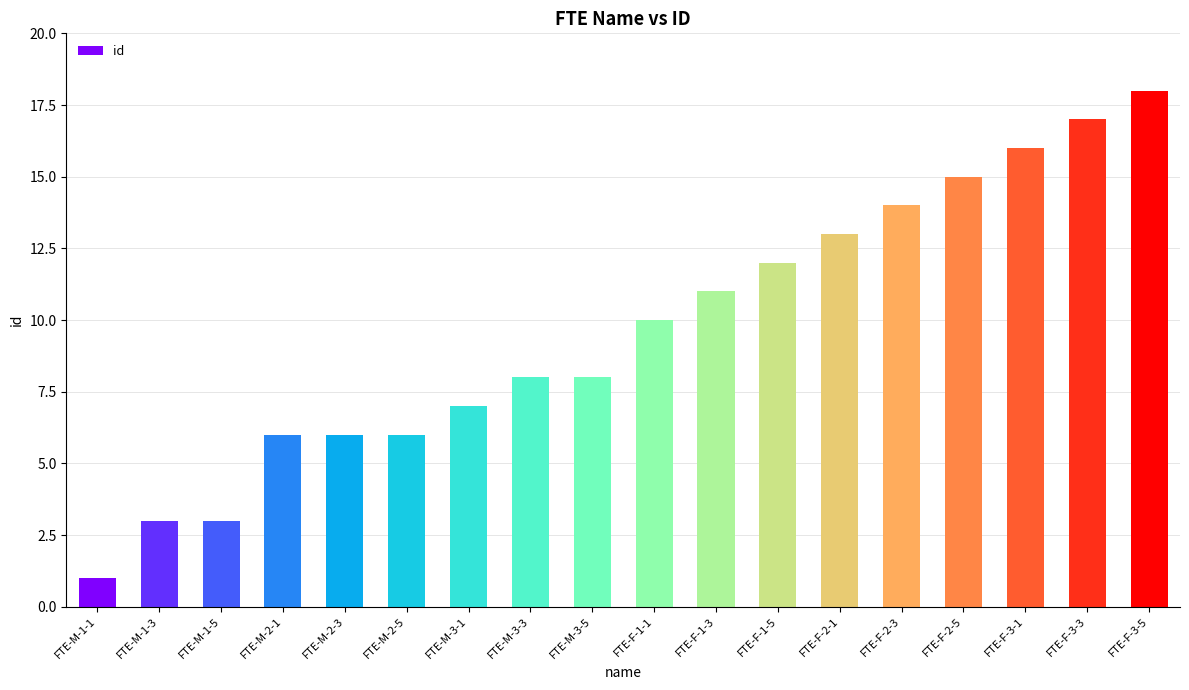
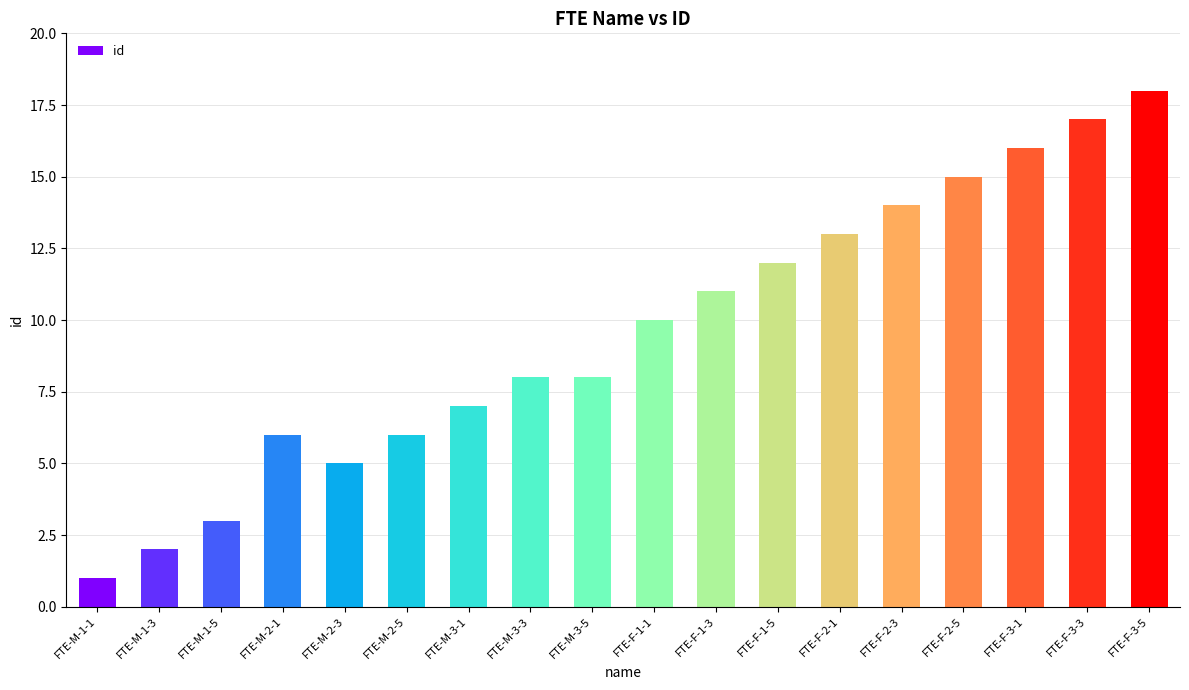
  {
    "FTE-M-1-1": 1,
-   "FTE-M-1-3": 3,
+   "FTE-M-1-3": 2,
    "FTE-M-1-5": 3,
    "FTE-M-2-1": 6,
-   "FTE-M-2-3": 6,
+   "FTE-M-2-3": 5,
    "FTE-M-2-5": 6,
    "FTE-M-3-1": 7,
    "FTE-M-3-3": 8,
    "FTE-M-3-5": 8,
    "FTE-F-1-1": 10,
    "FTE-F-1-3": 11,
    "FTE-F-1-5": 12,
    "FTE-F-2-1": 13,
    "FTE-F-2-3": 14,
    "FTE-F-2-5": 15,
    "FTE-F-3-1": 16,
    "FTE-F-3-3": 17,
    "FTE-F-3-5": 18
  }
